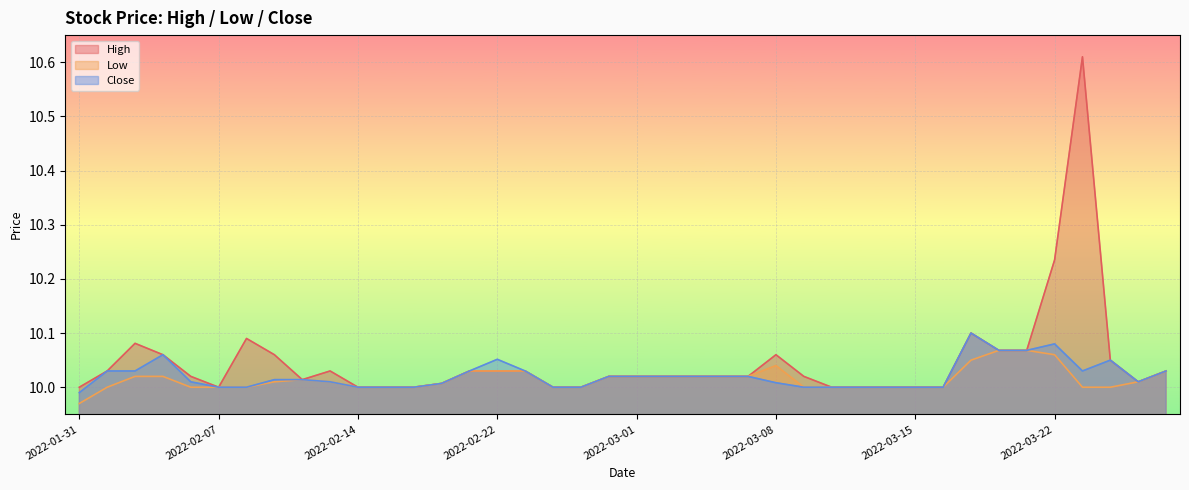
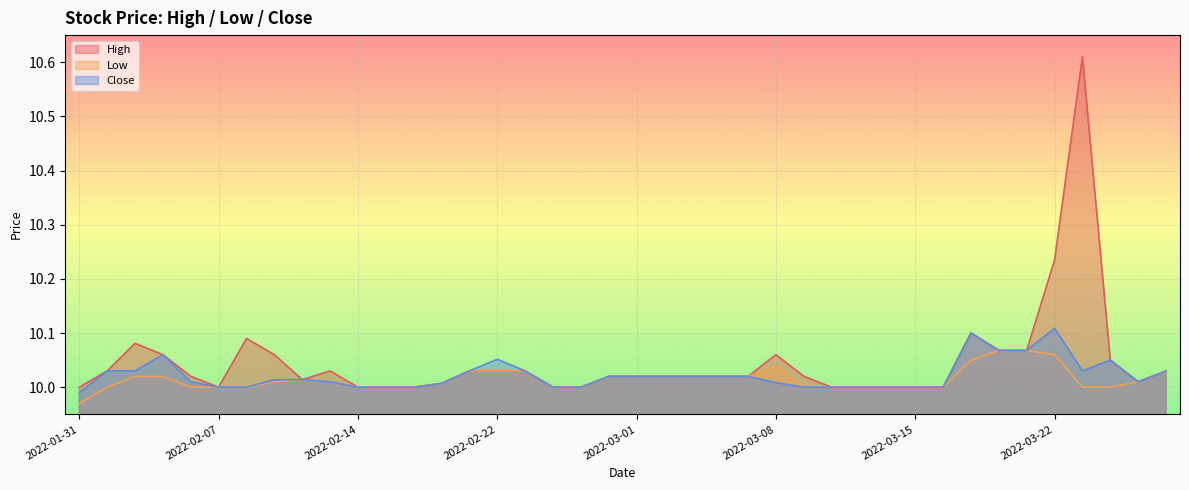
  {
    "Close": {
      "2022-01-31": 9.99,
      "2022-02-22": 10.05,
      "2022-03-08": 10.01,
-     "2022-03-22": 10.08
+     "2022-03-22": 10.11
    }
  }
